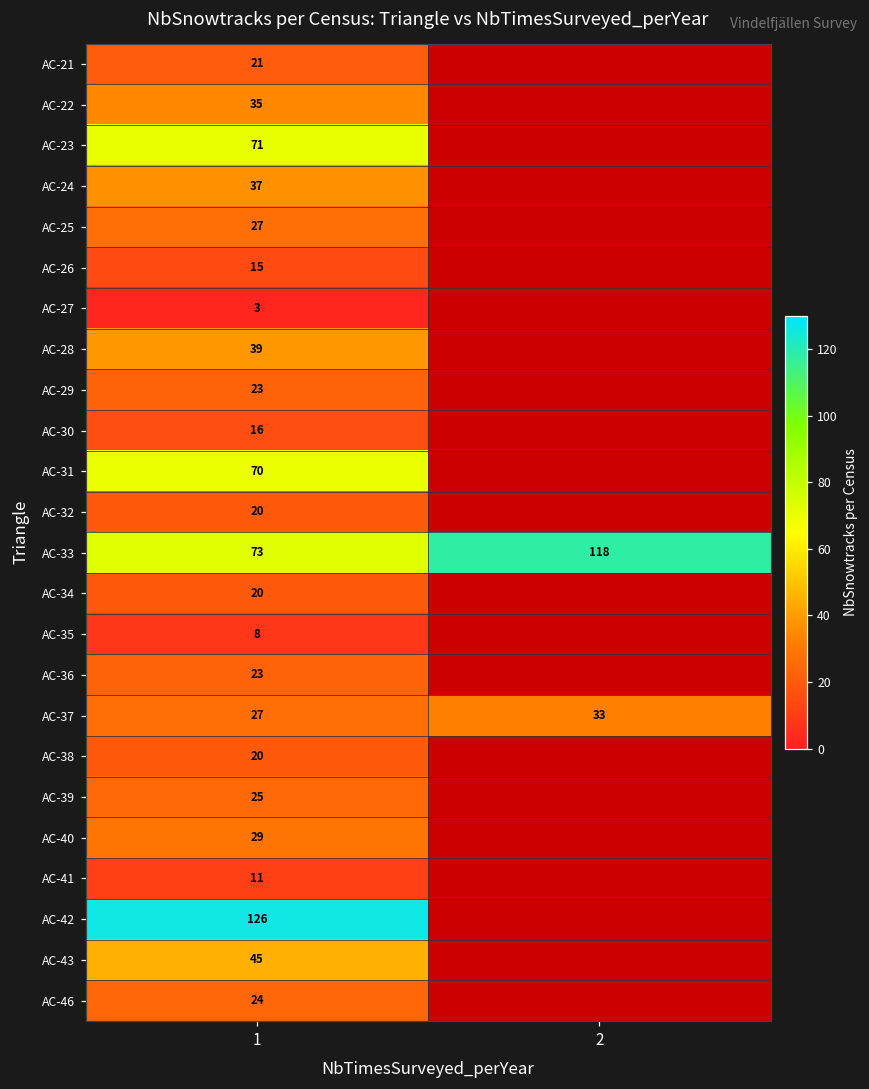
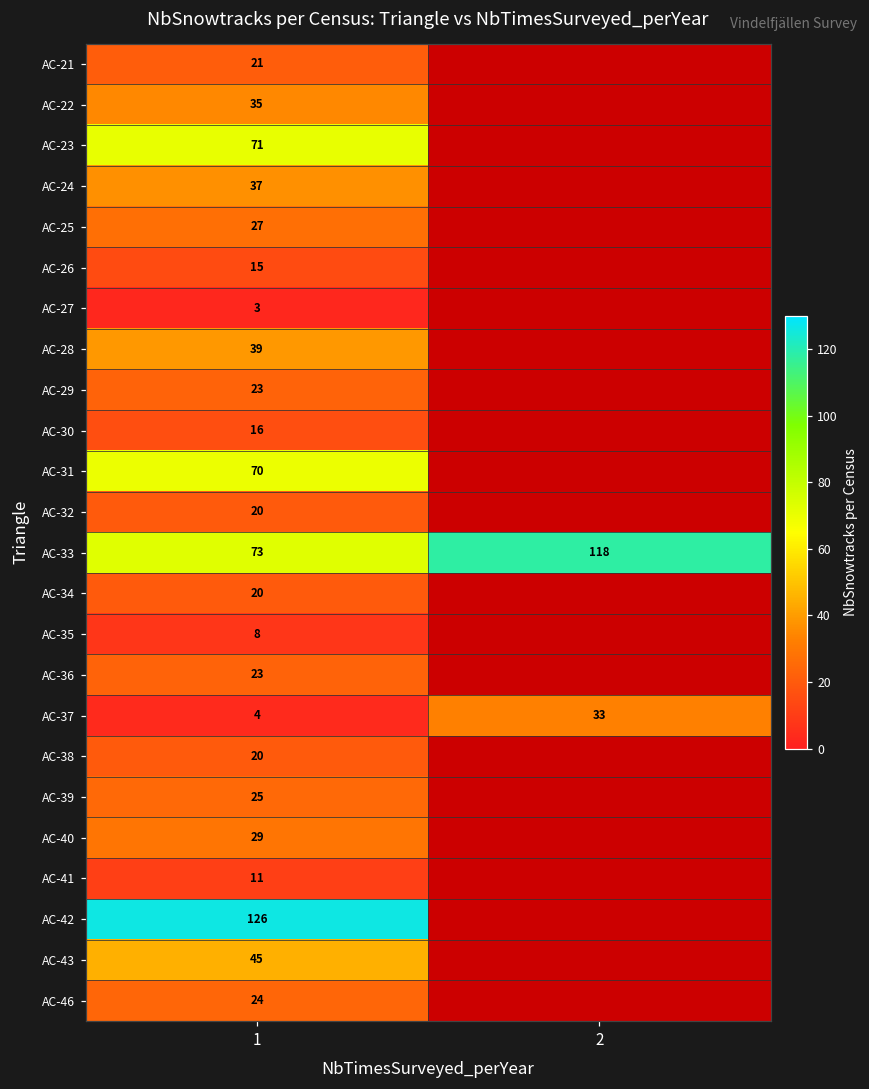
  {
    "AC-21": {
      "1": 21
    },
    "AC-22": {
      "1": 35
    },
    "AC-23": {
      "1": 71
    },
    "AC-24": {
      "1": 37
    },
    "AC-25": {
      "1": 27
    },
    "AC-26": {
      "1": 15
    },
    "AC-27": {
      "1": 3
    },
    "AC-28": {
      "1": 39
    },
    "AC-29": {
      "1": 23
    },
    "AC-30": {
      "1": 16
    },
    "AC-31": {
      "1": 70
    },
    "AC-32": {
      "1": 20
    },
    "AC-33": {
      "1": 73,
      "2": 118
    },
    "AC-34": {
      "1": 20
    },
    "AC-35": {
      "1": 8
    },
    "AC-36": {
      "1": 23
    },
    "AC-37": {
-     "1": 27,
+     "1": 4,
      "2": 33
    },
    "AC-38": {
      "1": 20
    },
    "AC-39": {
      "1": 25
    },
    "AC-40": {
      "1": 29
    },
    "AC-41": {
      "1": 11
    },
    "AC-42": {
      "1": 126
    },
    "AC-43": {
      "1": 45
    },
    "AC-46": {
      "1": 24
    }
  }
